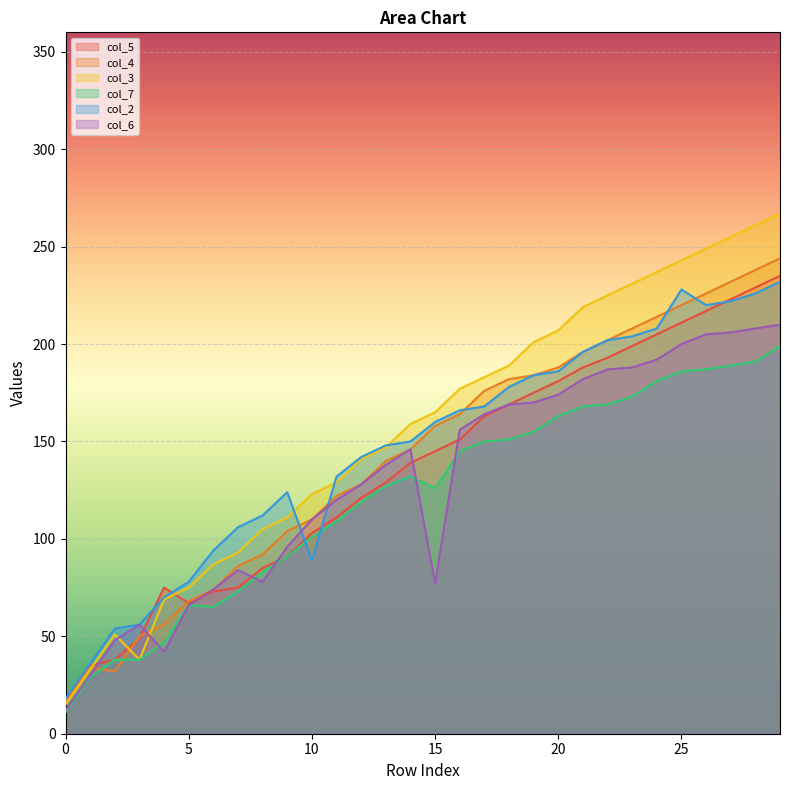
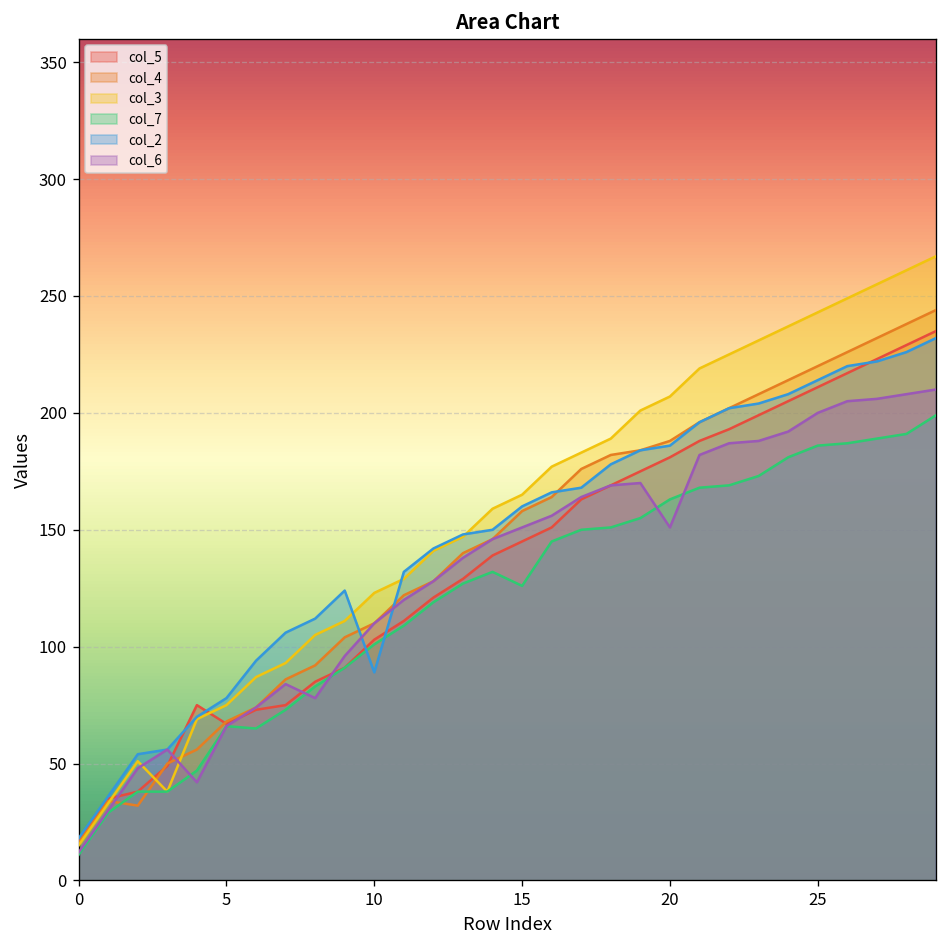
  {
    "col_7": {
      "10": 101,
      "15": 126,
      "20": 163,
      "25": 186
    },
    "col_2": {
      "5": 78,
      "10": 89,
      "15": 160,
      "20": 186,
-     "25": 228
+     "25": 214
    },
    "col_6": {
-     "15": 77,
-     "20": 174,
+     "15": 151,
+     "20": 151,
      "25": 200
    }
  }
